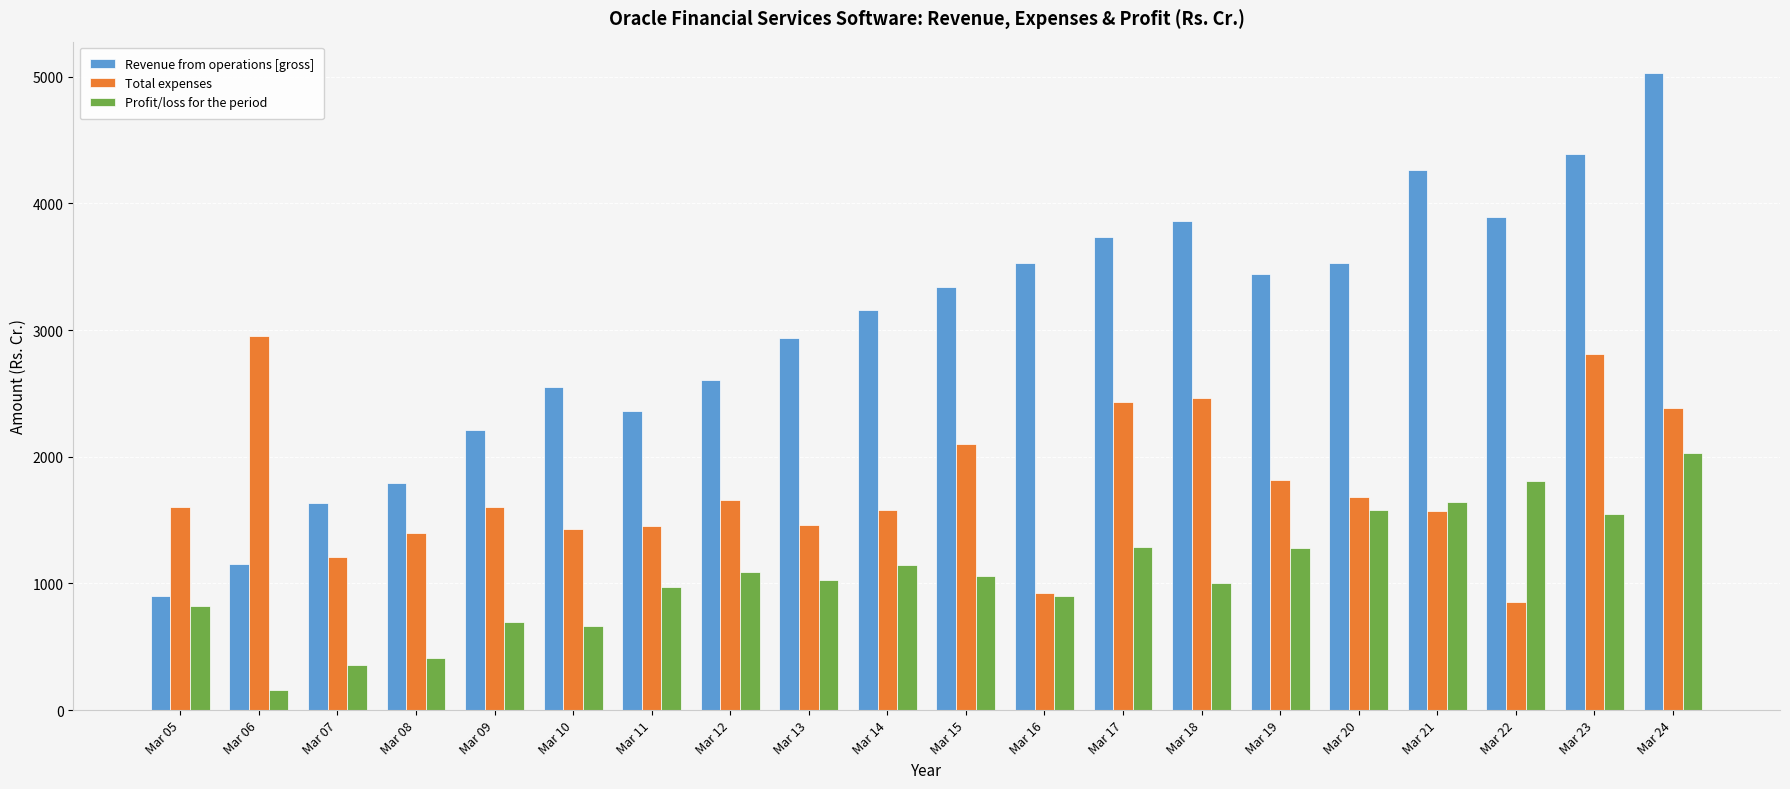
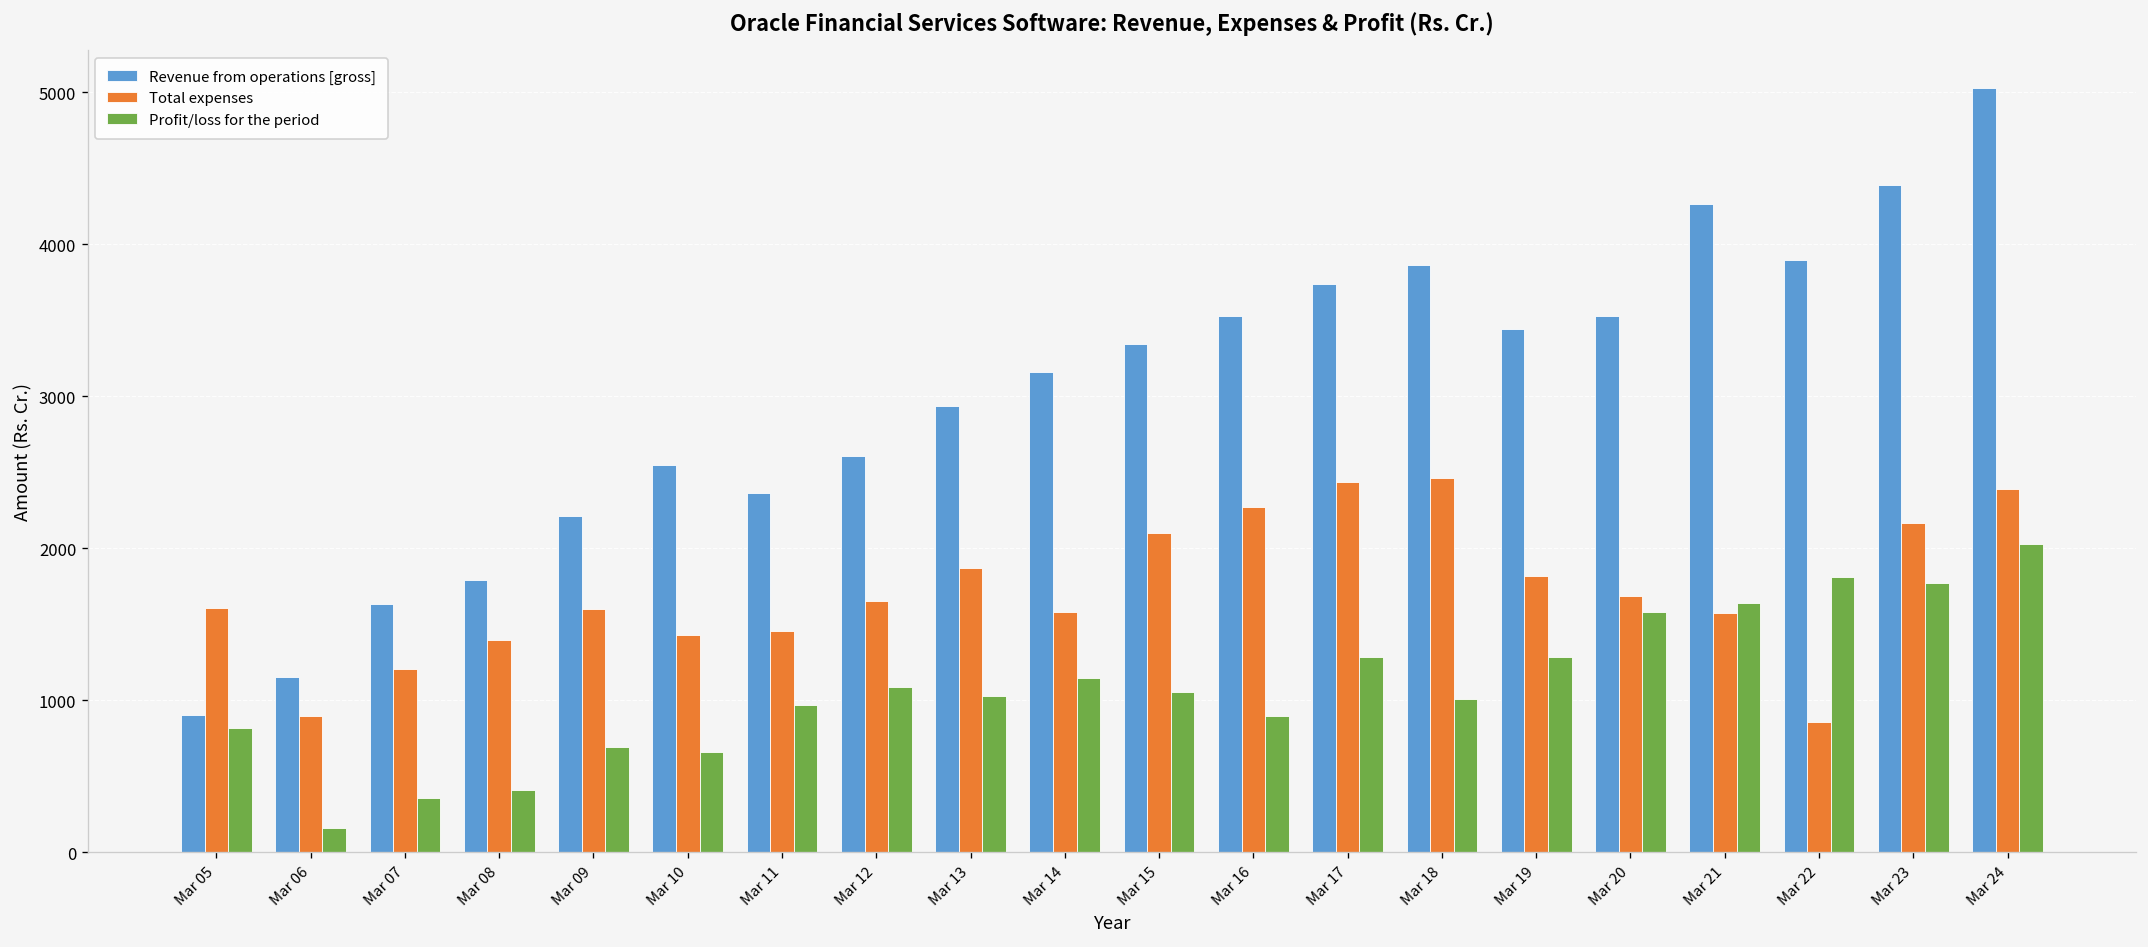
  {
    "Revenue from operations [gross]": {
      "Mar 05": 900,
      "Mar 06": 1150,
      "Mar 07": 1640,
      "Mar 08": 1790,
      "Mar 09": 2210,
      "Mar 10": 2550,
      "Mar 11": 2360,
      "Mar 12": 2610,
      "Mar 13": 2940,
      "Mar 14": 3160,
      "Mar 15": 3340,
      "Mar 16": 3530,
      "Mar 17": 3740,
      "Mar 18": 3860,
      "Mar 19": 3440,
      "Mar 20": 3530,
      "Mar 21": 4260,
      "Mar 22": 3900,
      "Mar 23": 4390,
      "Mar 24": 5030
    },
    "Total expenses": {
      "Mar 05": 1600,
-     "Mar 06": 2960,
+     "Mar 06": 890,
      "Mar 07": 1210,
      "Mar 08": 1400,
      "Mar 09": 1600,
      "Mar 10": 1430,
      "Mar 11": 1450,
      "Mar 12": 1660,
-     "Mar 13": 1460,
+     "Mar 13": 1870,
      "Mar 14": 1580,
      "Mar 15": 2100,
-     "Mar 16": 930,
+     "Mar 16": 2270,
      "Mar 17": 2430,
      "Mar 18": 2460,
      "Mar 19": 1820,
      "Mar 20": 1690,
      "Mar 21": 1570,
      "Mar 22": 860,
-     "Mar 23": 2810,
+     "Mar 23": 2170,
      "Mar 24": 2390
    },
    "Profit/loss for the period": {
      "Mar 05": 820,
      "Mar 06": 160,
      "Mar 07": 350,
      "Mar 08": 410,
      "Mar 09": 700,
      "Mar 10": 660,
      "Mar 11": 970,
      "Mar 12": 1090,
      "Mar 13": 1030,
      "Mar 14": 1150,
      "Mar 15": 1060,
      "Mar 16": 900,
      "Mar 17": 1290,
      "Mar 18": 1010,
      "Mar 19": 1280,
      "Mar 20": 1580,
      "Mar 21": 1640,
      "Mar 22": 1810,
-     "Mar 23": 1550,
+     "Mar 23": 1770,
      "Mar 24": 2030
    }
  }
